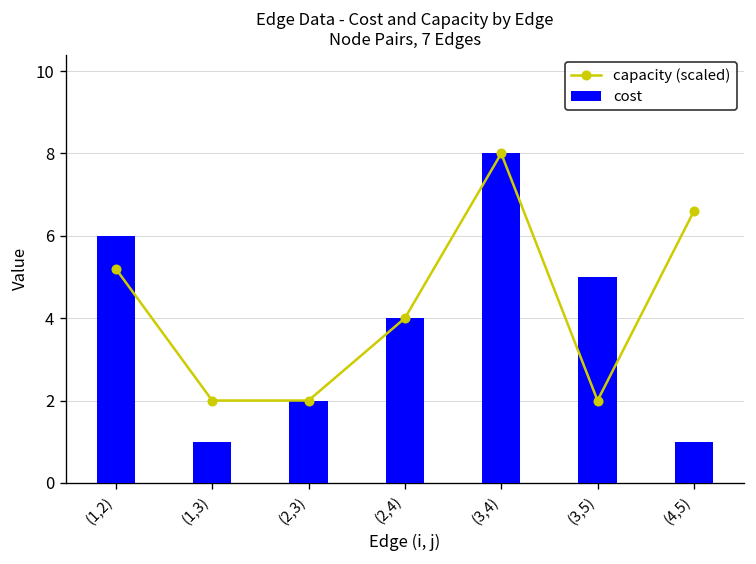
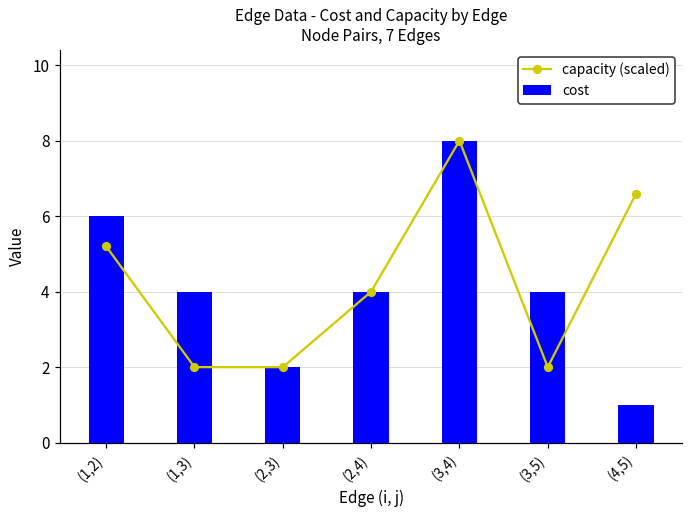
  {
    "capacity (scaled)": {
      "(1,2)": 5.2,
      "(1,3)": 2,
      "(2,3)": 2,
      "(2,4)": 4,
      "(3,4)": 8,
      "(3,5)": 2,
      "(4,5)": 6.6
    },
    "cost": {
      "(1,2)": 6,
-     "(1,3)": 1,
+     "(1,3)": 4,
      "(2,3)": 2,
      "(2,4)": 4,
      "(3,4)": 8,
-     "(3,5)": 5,
+     "(3,5)": 4,
      "(4,5)": 1
    }
  }
